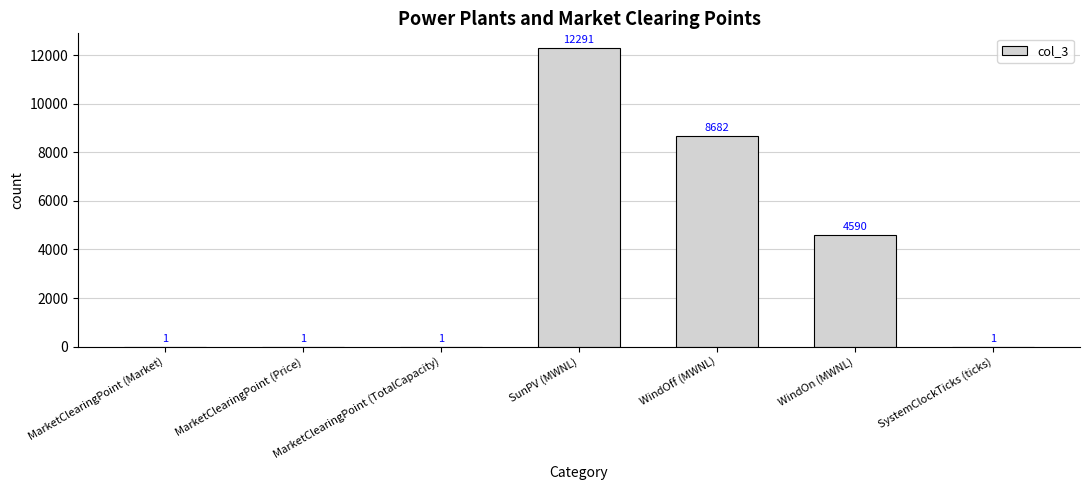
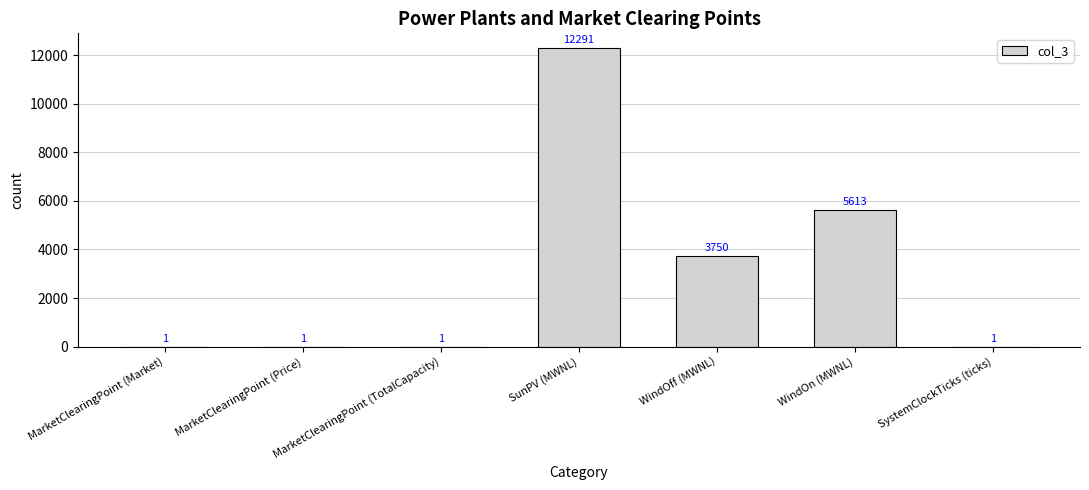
  {
    "MarketClearingPoint (Market)": 1,
    "MarketClearingPoint (Price)": 1,
    "MarketClearingPoint (TotalCapacity)": 1,
    "SunPV (MWNL)": 12291,
-   "WindOff (MWNL)": 8682,
-   "WindOn (MWNL)": 4590,
+   "WindOff (MWNL)": 3750,
+   "WindOn (MWNL)": 5613,
    "SystemClockTicks (ticks)": 1
  }
